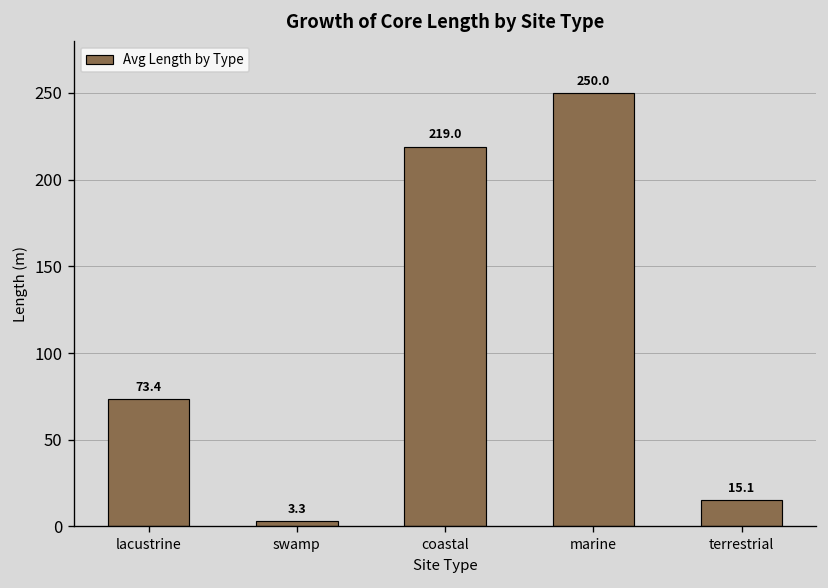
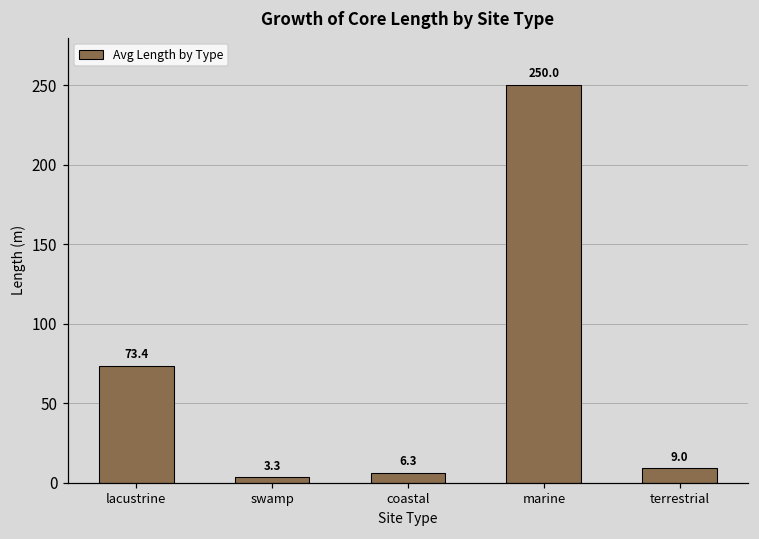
  {
    "lacustrine": 73.4,
    "swamp": 3.3,
-   "coastal": 219.0,
+   "coastal": 6.3,
    "marine": 250.0,
-   "terrestrial": 15.1
+   "terrestrial": 9.0
  }
